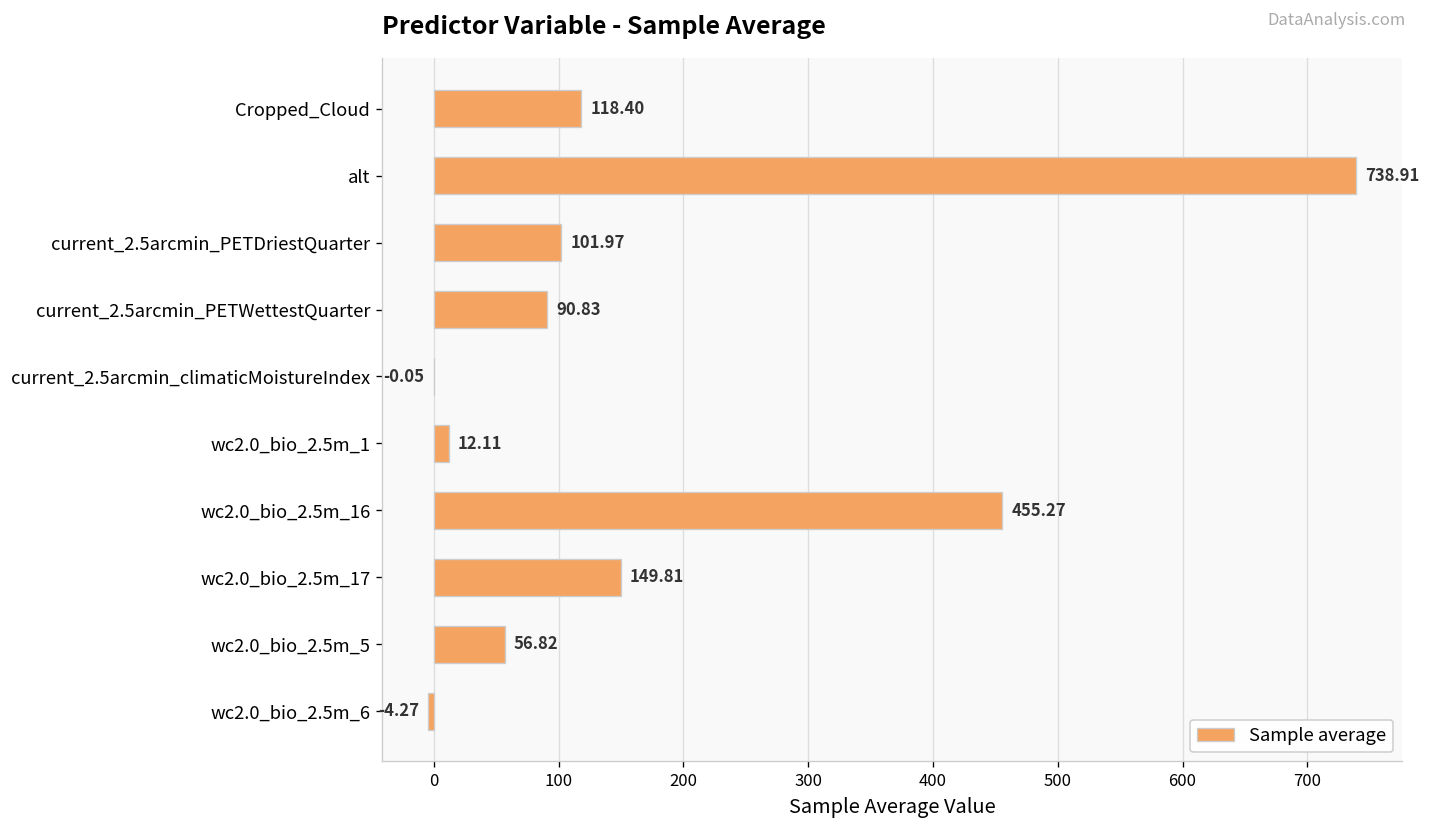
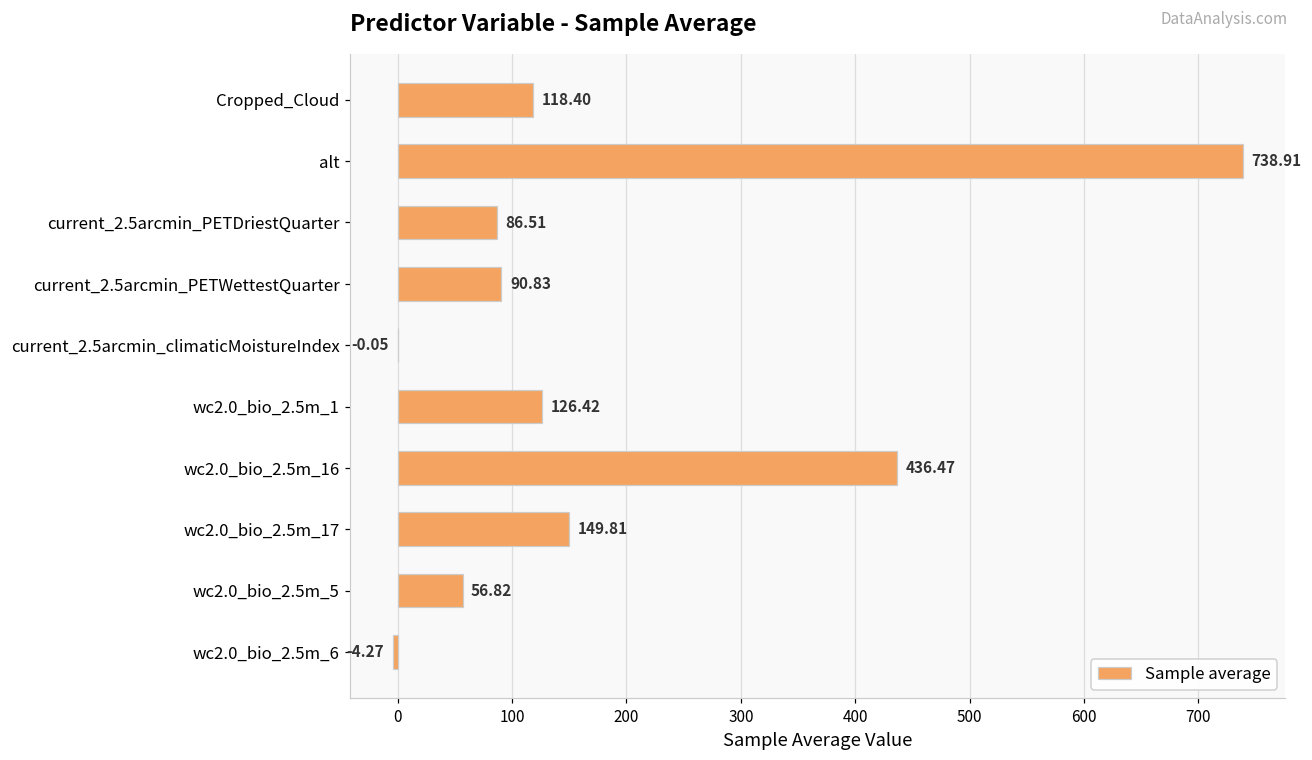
  {
    "Cropped_Cloud": 118.40,
    "alt": 738.91,
-   "current_2.5arcmin_PETDriestQuarter": 101.97,
+   "current_2.5arcmin_PETDriestQuarter": 86.51,
    "current_2.5arcmin_PETWettestQuarter": 90.83,
    "current_2.5arcmin_climaticMoistureIndex": -0.05,
-   "wc2.0_bio_2.5m_1": 12.11,
-   "wc2.0_bio_2.5m_16": 455.27,
+   "wc2.0_bio_2.5m_1": 126.42,
+   "wc2.0_bio_2.5m_16": 436.47,
    "wc2.0_bio_2.5m_17": 149.81,
    "wc2.0_bio_2.5m_5": 56.82,
    "wc2.0_bio_2.5m_6": -4.27
  }
